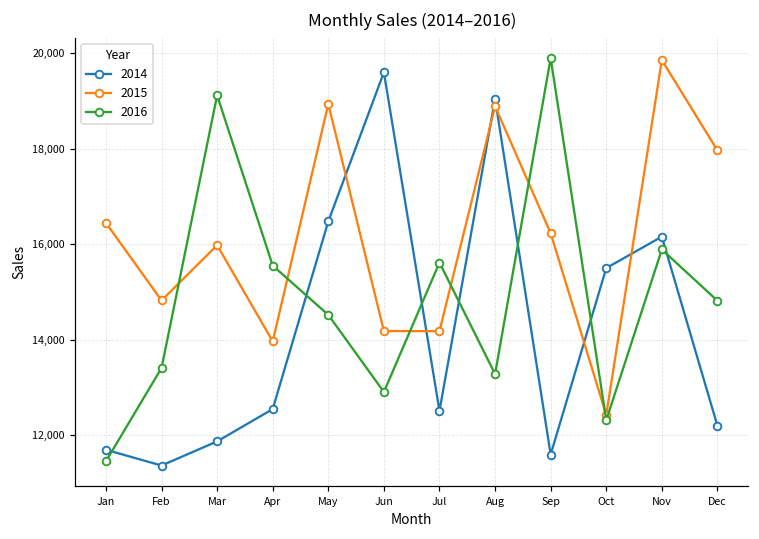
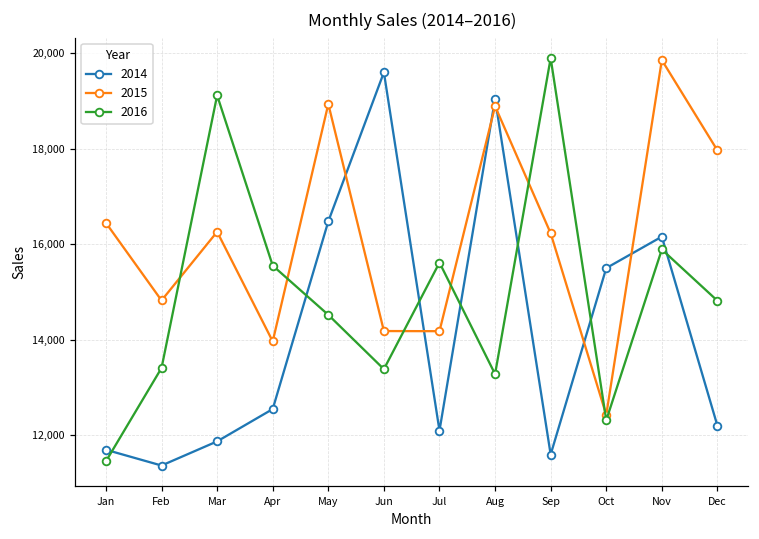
  {
    "2014": {
      "Jan": "11,700",
      "Feb": "11,400",
      "Mar": "11,900",
      "Apr": "12,500",
      "May": "16,500",
      "Jun": "19,600",
-     "Jul": "12,500",
+     "Jul": "12,100",
      "Aug": "19,000",
      "Sep": "11,600",
      "Oct": "15,500",
      "Nov": "16,200",
      "Dec": "12,200"
    },
    "2015": {
      "Jan": "16,400",
      "Feb": "14,800",
-     "Mar": "16,000",
+     "Mar": "16,300",
      "Apr": "14,000",
      "May": "18,900",
      "Jun": "14,200",
      "Jul": "14,200",
      "Aug": "18,900",
      "Sep": "16,200",
      "Oct": "12,400",
      "Nov": "19,900",
      "Dec": "18,000"
    },
    "2016": {
      "Jan": "11,500",
      "Feb": "13,400",
      "Mar": "19,100",
      "Apr": "15,600",
      "May": "14,500",
-     "Jun": "12,900",
+     "Jun": "13,400",
      "Jul": "15,600",
      "Aug": "13,300",
      "Sep": "19,900",
      "Oct": "12,300",
      "Nov": "15,900",
      "Dec": "14,800"
    }
  }
